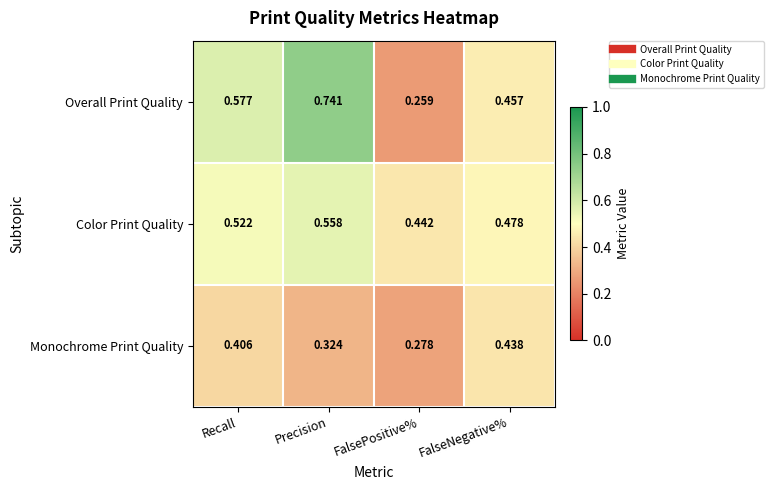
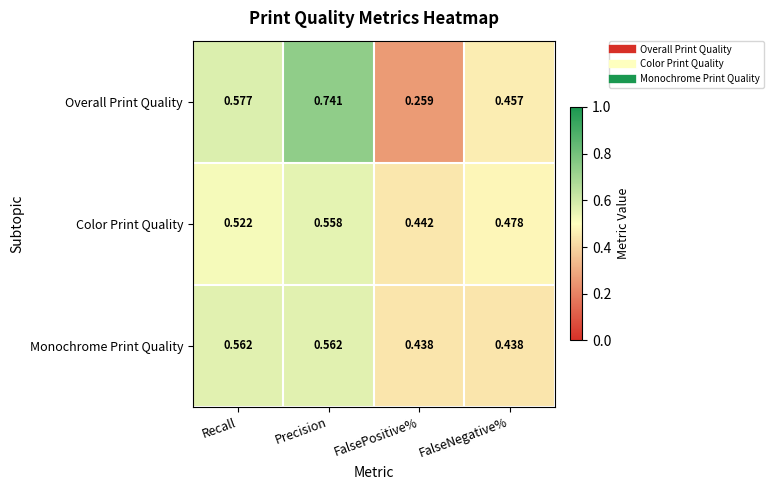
  {
    "Overall Print Quality": {
      "Recall": 0.577,
      "Precision": 0.741,
      "FalsePositive%": 0.259,
      "FalseNegative%": 0.457
    },
    "Color Print Quality": {
      "Recall": 0.522,
      "Precision": 0.558,
      "FalsePositive%": 0.442,
      "FalseNegative%": 0.478
    },
    "Monochrome Print Quality": {
-     "Recall": 0.406,
-     "Precision": 0.324,
-     "FalsePositive%": 0.278,
+     "Recall": 0.562,
+     "Precision": 0.562,
+     "FalsePositive%": 0.438,
      "FalseNegative%": 0.438
    }
  }
